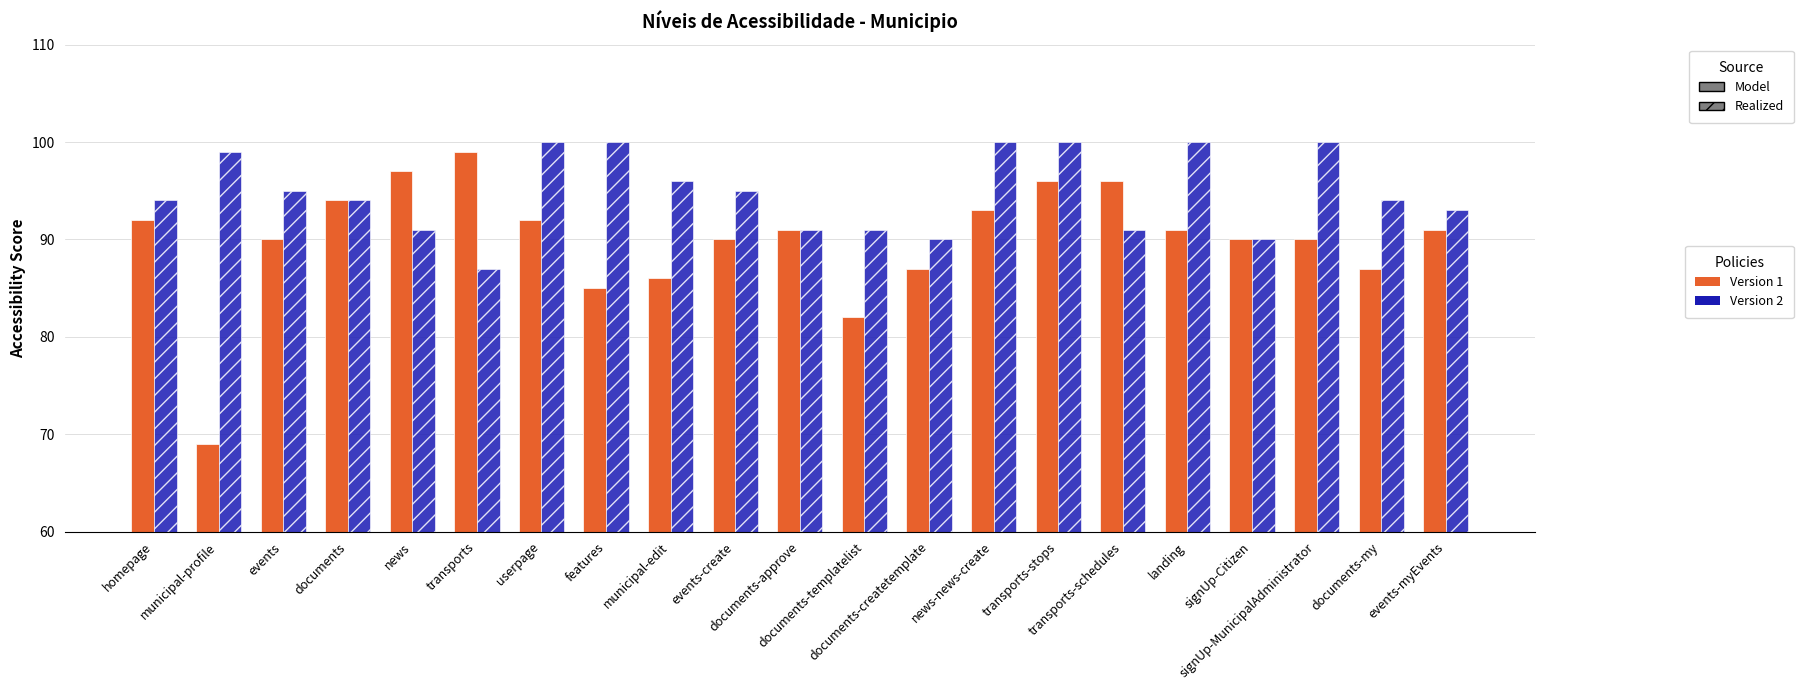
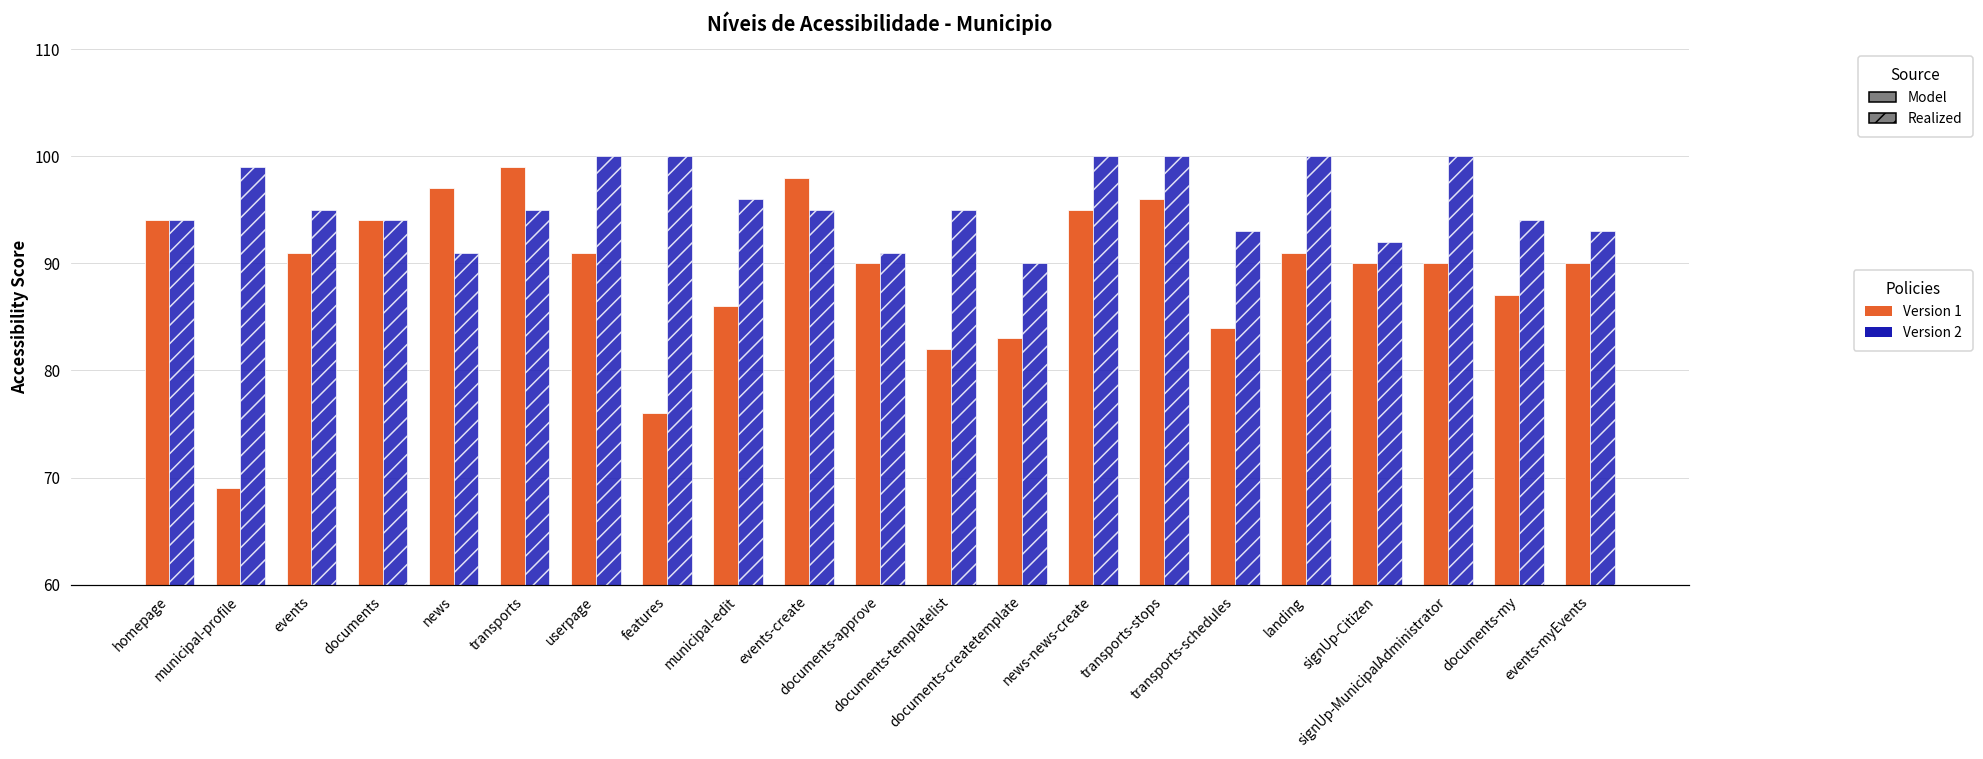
  {
    "Version 1": {
-     "homepage": 92,
+     "homepage": 94,
      "municipal-profile": 69,
-     "events": 90,
+     "events": 91,
      "documents": 94,
      "news": 97,
      "transports": 99,
-     "userpage": 92,
-     "features": 85,
+     "userpage": 91,
+     "features": 76,
      "municipal-edit": 86,
-     "events-create": 90,
-     "documents-approve": 91,
+     "events-create": 98,
+     "documents-approve": 90,
      "documents-templatelist": 82,
-     "documents-createtemplate": 87,
-     "news-news-create": 93,
+     "documents-createtemplate": 83,
+     "news-news-create": 95,
      "transports-stops": 96,
-     "transports-schedules": 96,
+     "transports-schedules": 84,
      "landing": 91,
      "signUp-Citizen": 90,
      "signUp-MunicipalAdministrator": 90,
      "documents-my": 87,
-     "events-myEvents": 91
+     "events-myEvents": 90
    },
    "Version 2": {
      "homepage": 94,
      "municipal-profile": 99,
      "events": 95,
      "documents": 94,
      "news": 91,
-     "transports": 87,
+     "transports": 95,
      "userpage": 100,
      "features": 100,
      "municipal-edit": 96,
      "events-create": 95,
      "documents-approve": 91,
-     "documents-templatelist": 91,
+     "documents-templatelist": 95,
      "documents-createtemplate": 90,
      "news-news-create": 100,
      "transports-stops": 100,
-     "transports-schedules": 91,
+     "transports-schedules": 93,
      "landing": 100,
-     "signUp-Citizen": 90,
+     "signUp-Citizen": 92,
      "signUp-MunicipalAdministrator": 100,
      "documents-my": 94,
      "events-myEvents": 93
    }
  }
